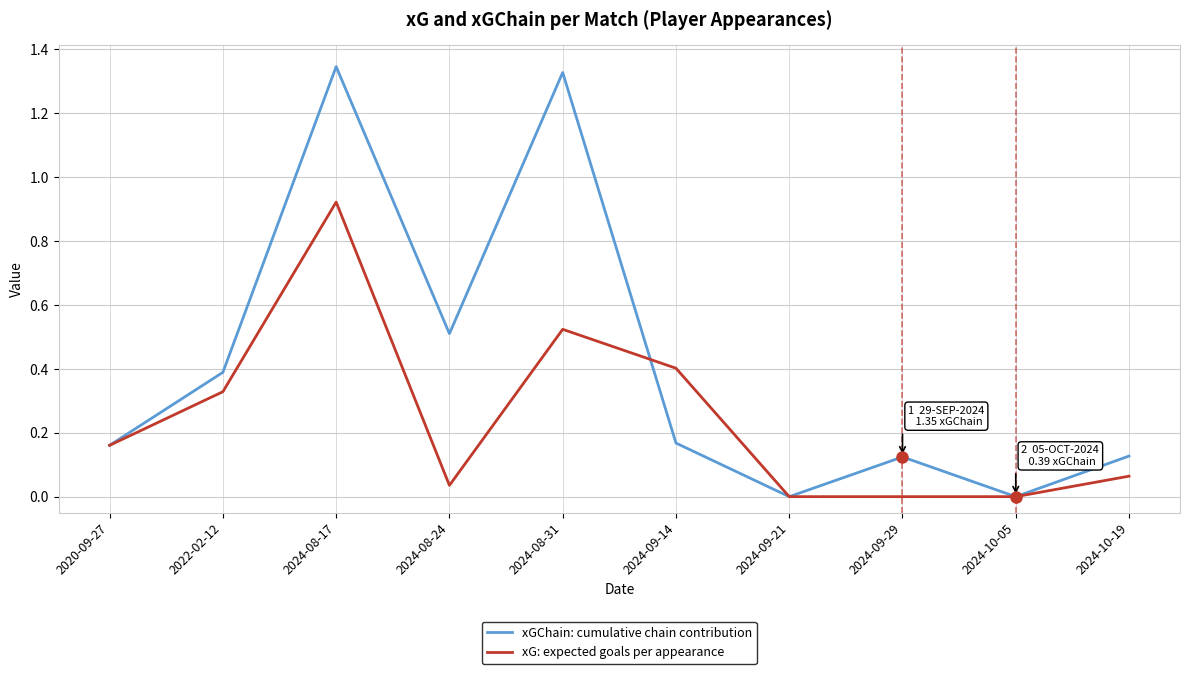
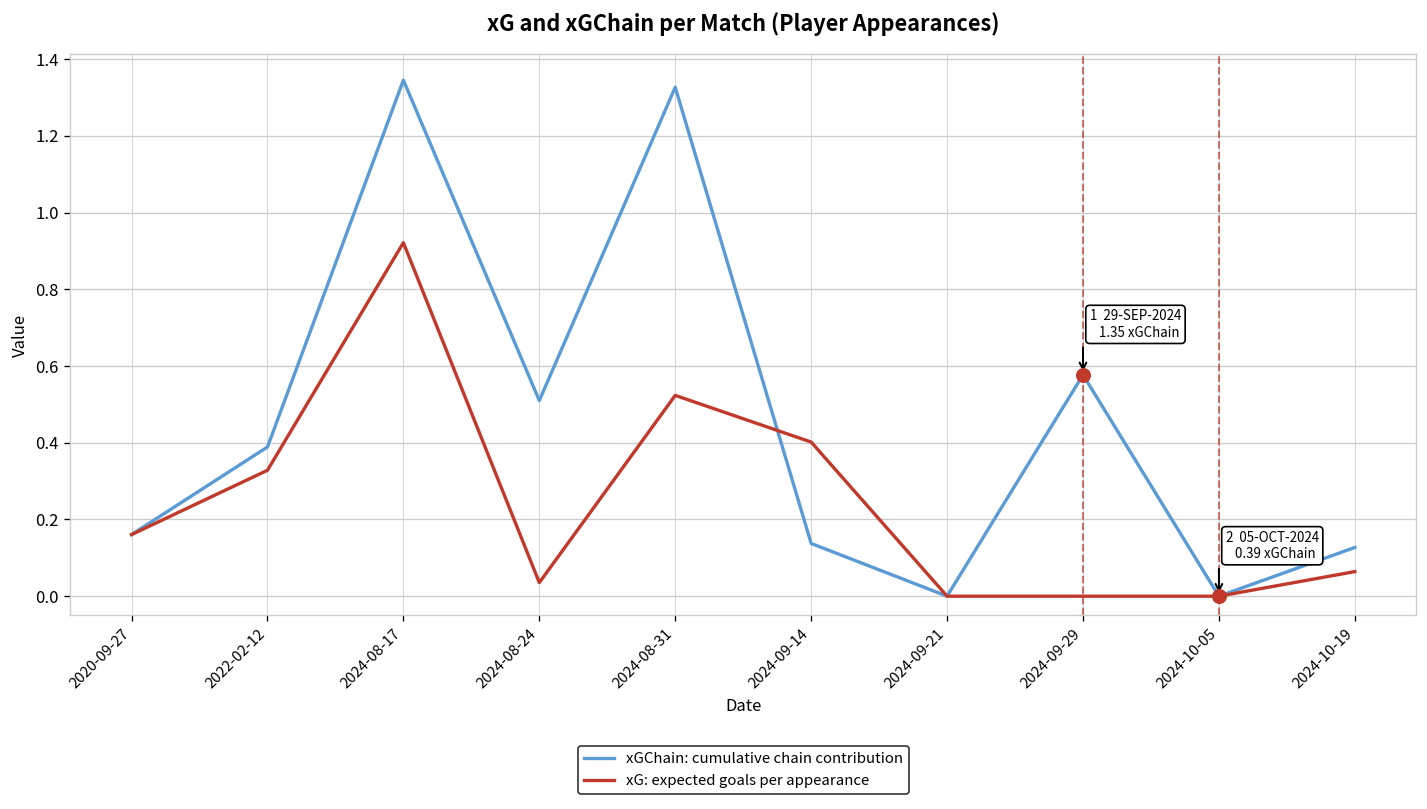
  {
    "xGChain: cumulative chain contribution": {
      "2022-02-12": 0.39,
      "2024-08-17": 1.35,
      "2024-08-24": 0.51,
      "2024-08-31": 1.33,
-     "2024-09-14": 0.17,
-     "2024-09-29": 0.12,
+     "2024-09-14": 0.14,
+     "2024-09-29": 0.58,
      "2024-10-19": 0.13
    }
  }
